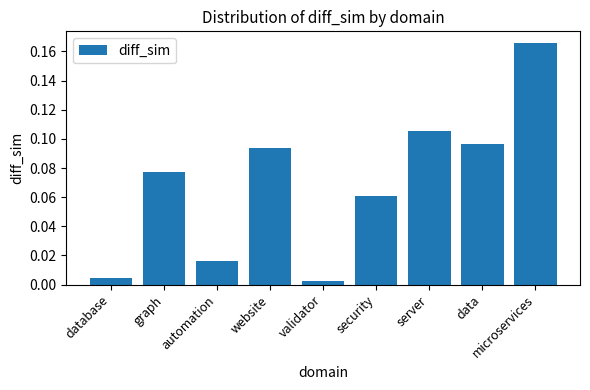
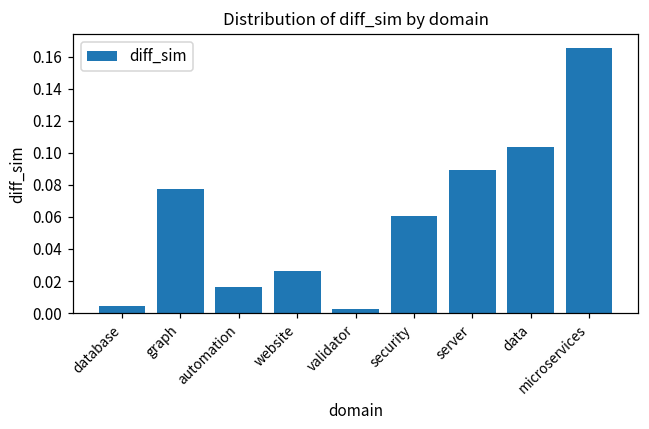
  {
    "database": 0.005,
    "graph": 0.077,
    "automation": 0.016,
-   "website": 0.094,
+   "website": 0.026,
    "validator": 0.003,
    "security": 0.061,
-   "server": 0.106,
-   "data": 0.096,
+   "server": 0.089,
+   "data": 0.103,
    "microservices": 0.166
  }
